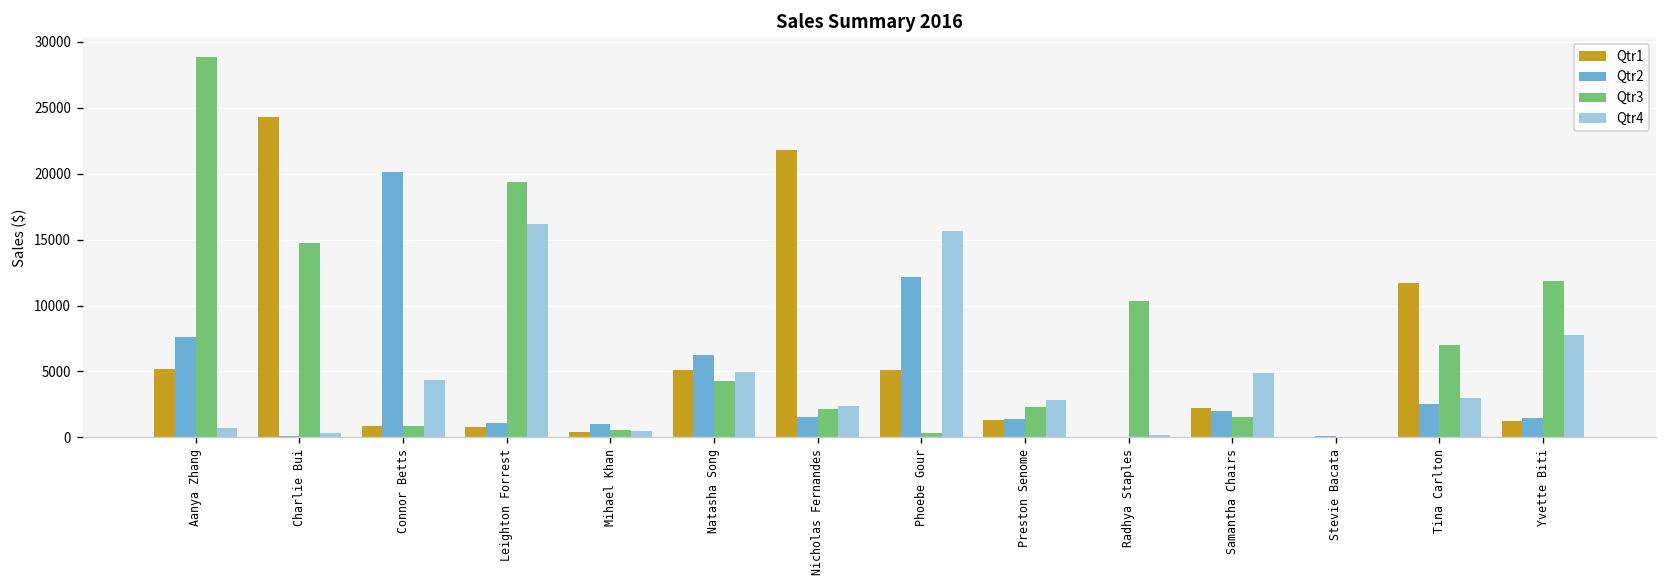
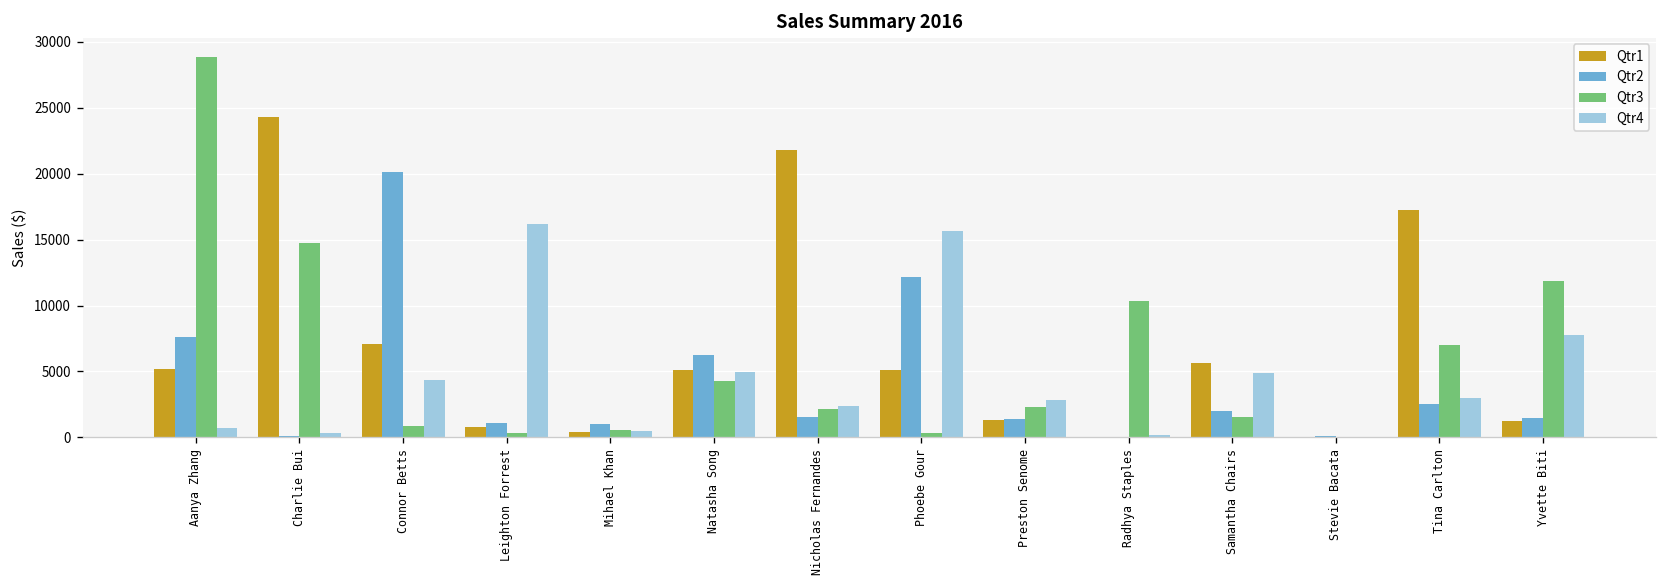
  {
    "Qtr1": {
      "Aanya Zhang": 5200,
      "Charlie Bui": 24300,
-     "Connor Betts": 900,
+     "Connor Betts": 7100,
      "Leighton Forrest": 800,
      "Mihael Khan": 400,
      "Natasha Song": 5100,
      "Nicholas Fernandes": 21800,
      "Phoebe Gour": 5100,
      "Preston Senome": 1300,
      "Radhya Staples": 0,
-     "Samantha Chairs": 2200,
+     "Samantha Chairs": 5600,
      "Stevie Bacata": 0,
-     "Tina Carlton": 11700,
+     "Tina Carlton": 17200,
      "Yvette Biti": 1300
    },
    "Qtr3": {
      "Aanya Zhang": 28900,
      "Charlie Bui": 14700,
      "Connor Betts": 900,
-     "Leighton Forrest": 19400,
+     "Leighton Forrest": 300,
      "Mihael Khan": 600,
      "Natasha Song": 4300,
      "Nicholas Fernandes": 2200,
      "Phoebe Gour": 400,
      "Preston Senome": 2300,
      "Radhya Staples": 10400,
      "Samantha Chairs": 1500,
      "Stevie Bacata": 0,
      "Tina Carlton": 7000,
      "Yvette Biti": 11800
    }
  }
